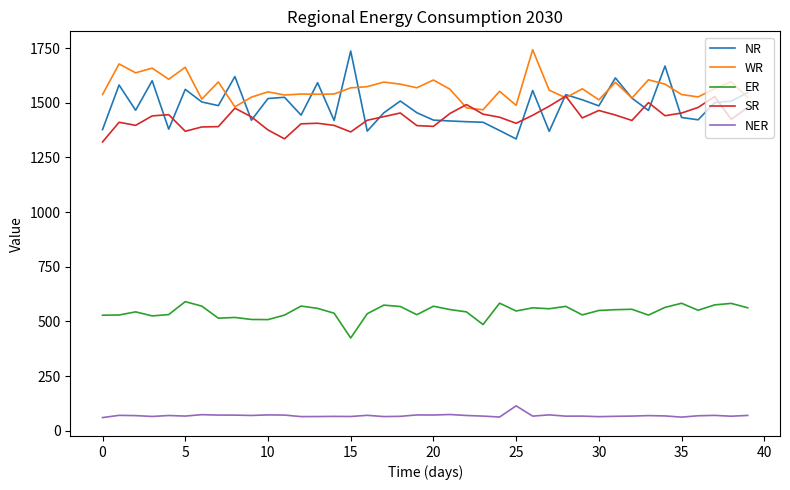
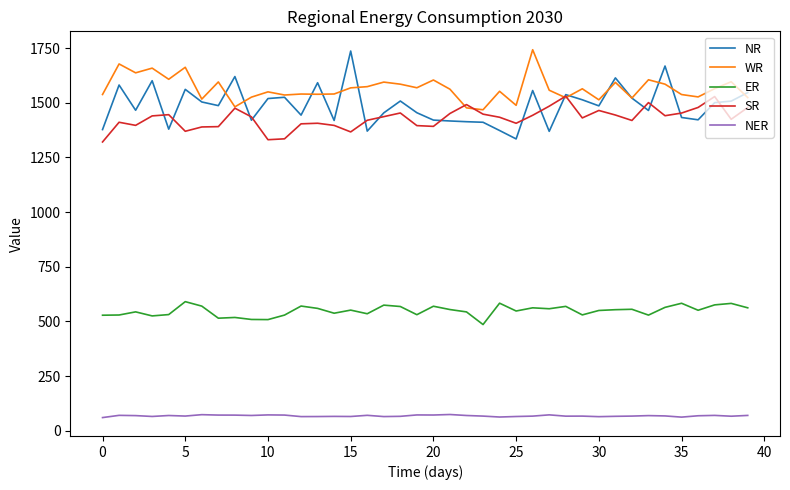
  {
    "NR": {
      "0": 1380,
      "5": 1560,
      "10": 1520,
      "15": 1740,
      "20": 1420,
      "25": 1330,
      "30": 1490,
      "35": 1430
    },
    "WR": {
      "0": 1540,
      "5": 1660,
      "10": 1550,
      "15": 1570,
      "20": 1600,
      "25": 1490,
      "30": 1510,
      "35": 1540
    },
    "ER": {
      "0": 530,
      "5": 590,
      "10": 510,
-     "15": 420,
+     "15": 550,
      "20": 570,
      "25": 550,
      "30": 550,
      "35": 580
    },
    "SR": {
      "0": 1320,
      "5": 1370,
-     "10": 1380,
+     "10": 1330,
      "15": 1370,
      "20": 1390,
      "25": 1410,
      "30": 1460,
      "35": 1450
    },
    "NER": {
      "0": 60,
      "5": 70,
      "10": 70,
      "15": 60,
      "20": 70,
-     "25": 110,
+     "25": 60,
      "30": 60,
      "35": 60
    }
  }
